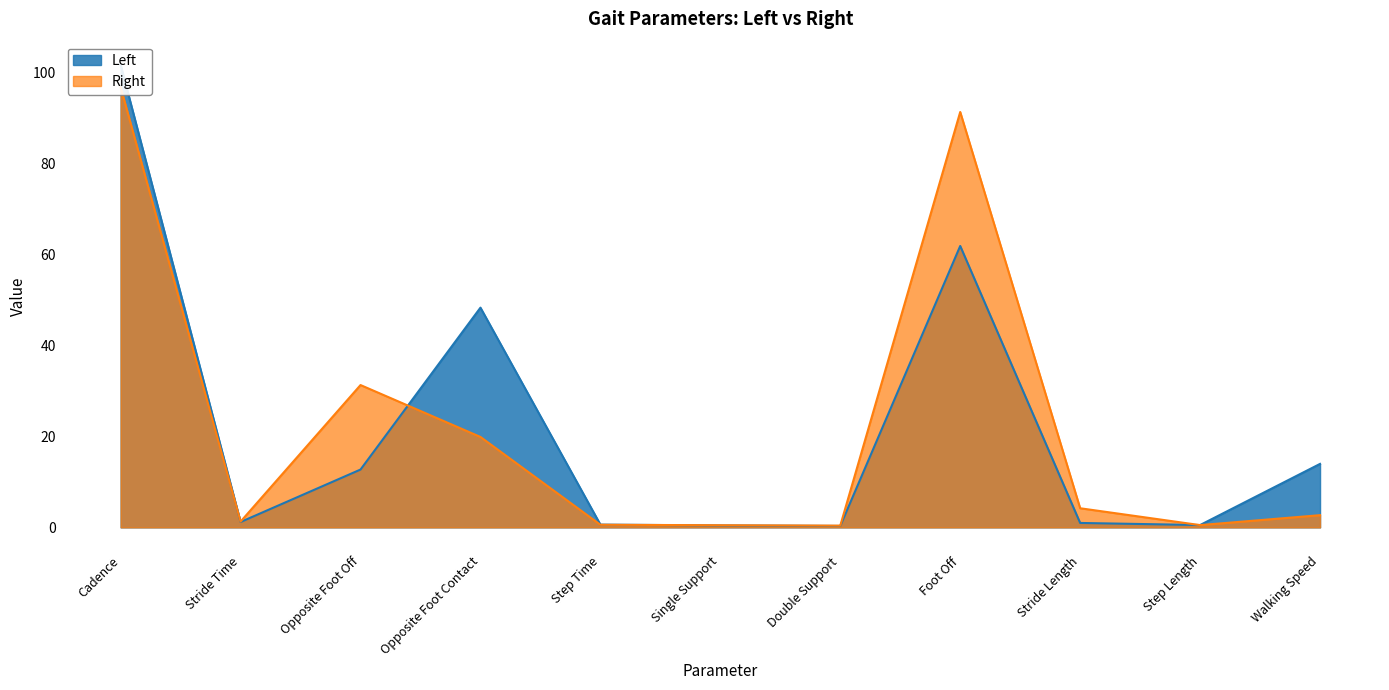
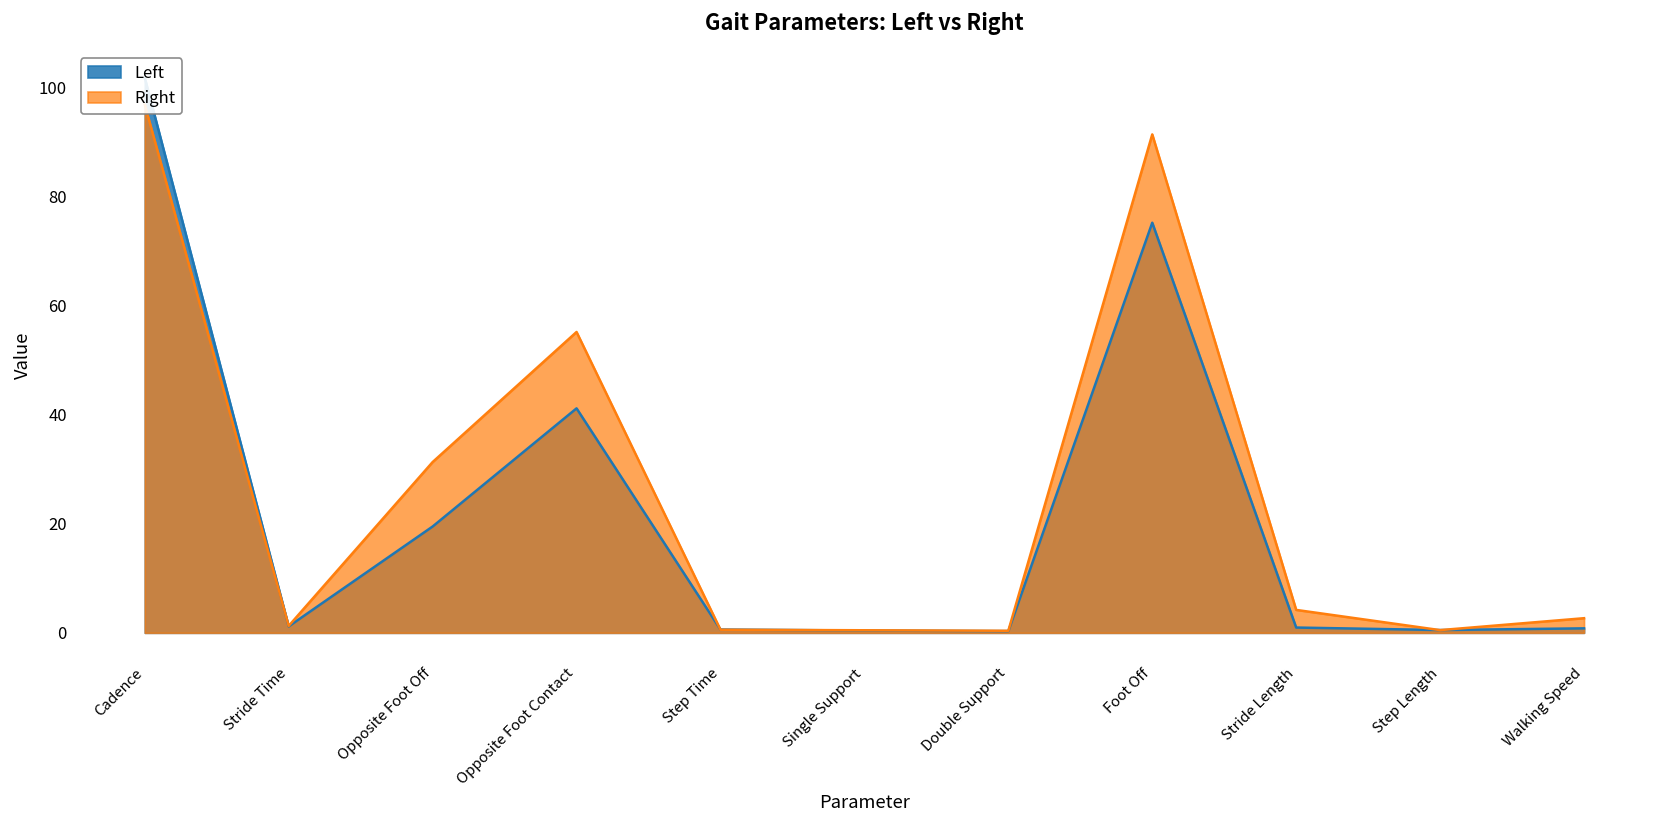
  {
    "Left": {
-     "Opposite Foot Off": 13,
-     "Opposite Foot Contact": 48,
-     "Foot Off": 62,
+     "Opposite Foot Off": 19,
+     "Opposite Foot Contact": 41,
+     "Foot Off": 75,
      "Stride Length": 1,
-     "Walking Speed": 14
+     "Walking Speed": 1
    },
    "Right": {
      "Opposite Foot Off": 31,
-     "Opposite Foot Contact": 20,
+     "Opposite Foot Contact": 55,
      "Foot Off": 91,
      "Stride Length": 4,
      "Walking Speed": 3
    }
  }
